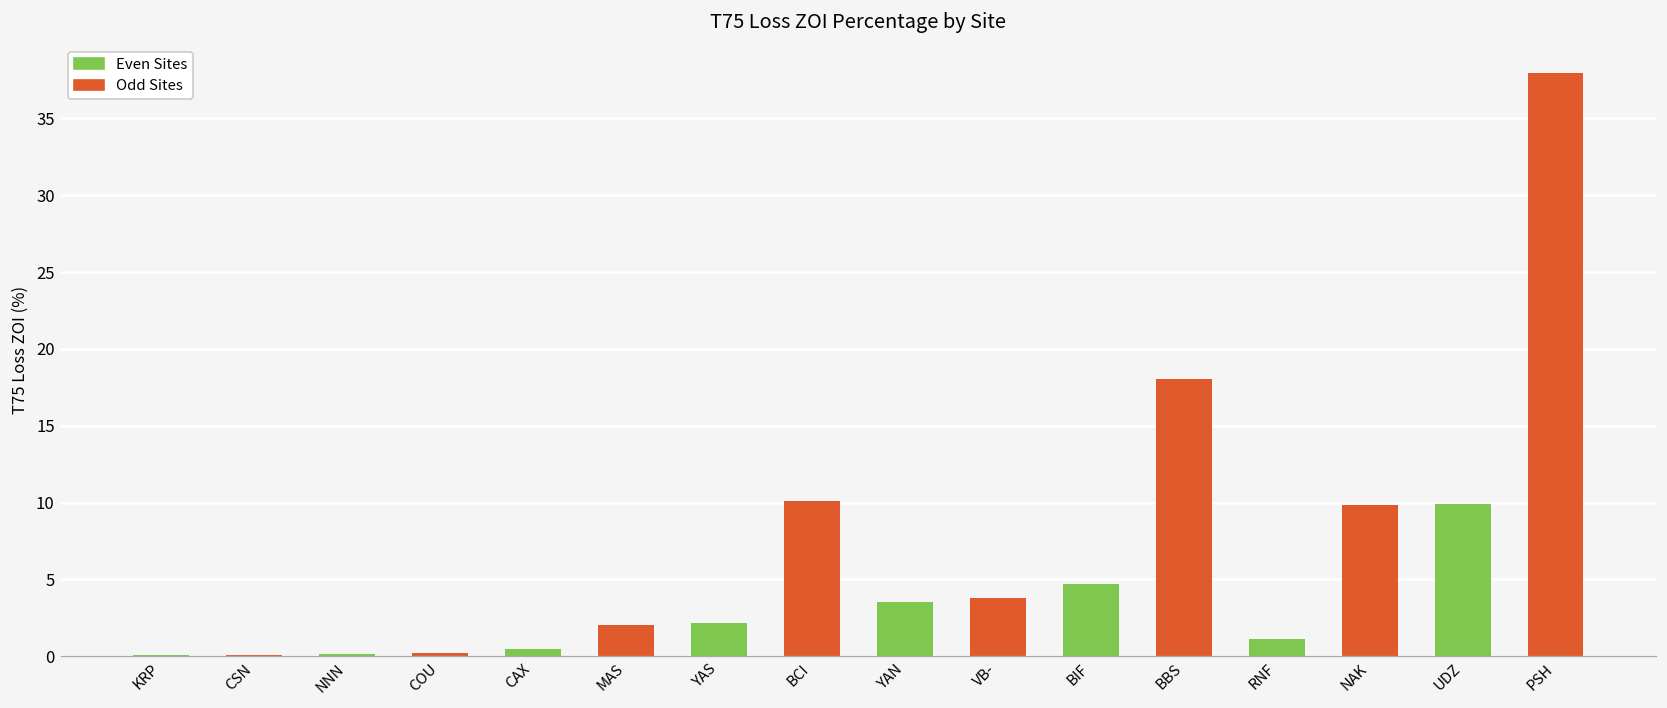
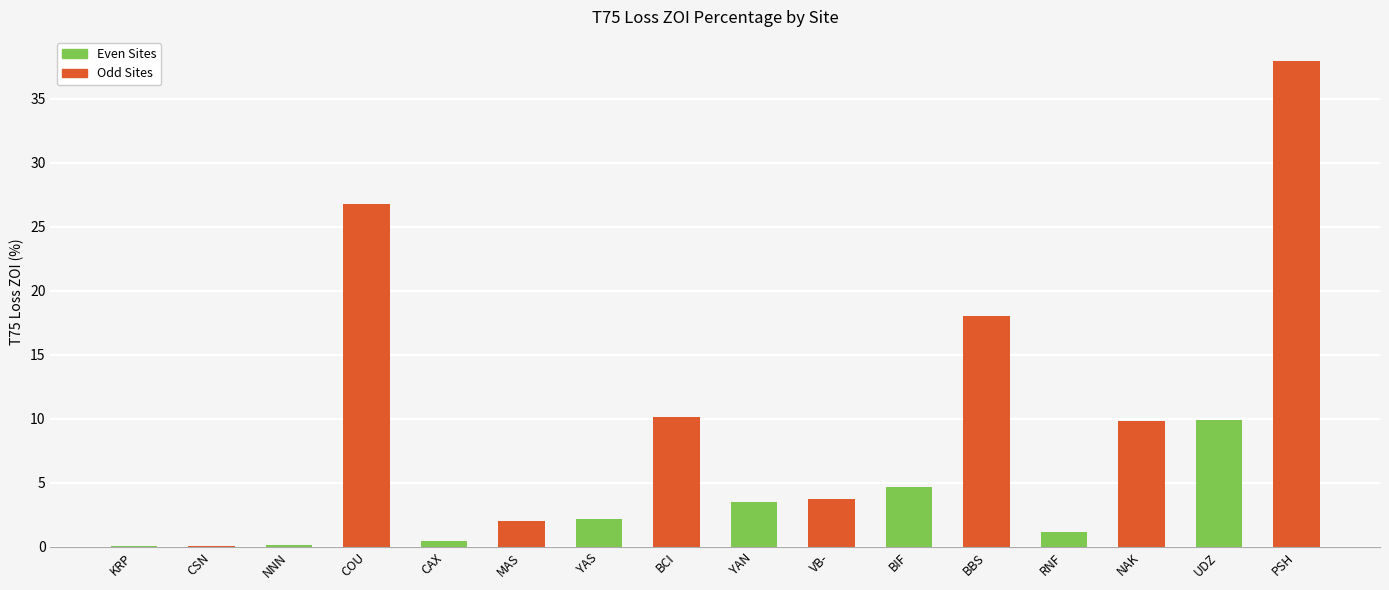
  {
-   "COU": 0.2,
+   "COU": 26.8,
    "CAX": 0.5,
    "MAS": 2.0,
    "YAS": 2.1,
    "BCI": 10.1,
    "YAN": 3.5,
    "VB-": 3.8,
    "BIF": 4.7,
    "BBS": 18.0,
    "RNF": 1.1,
    "NAK": 9.8,
    "UDZ": 9.9,
    "PSH": 37.9
  }
